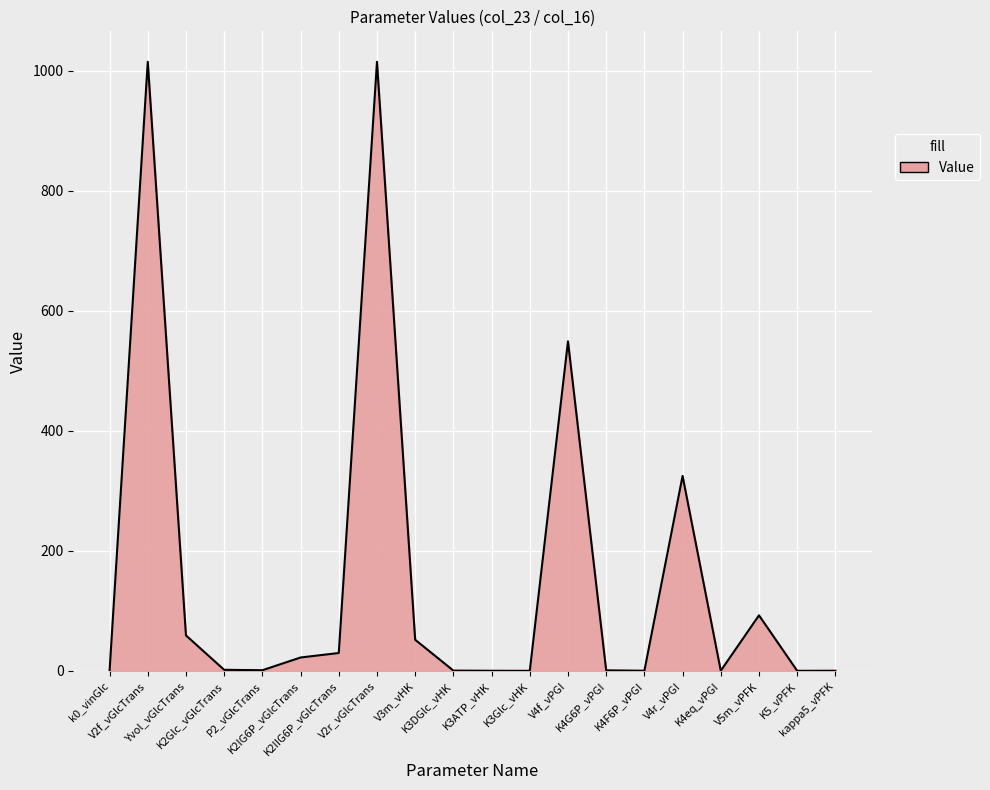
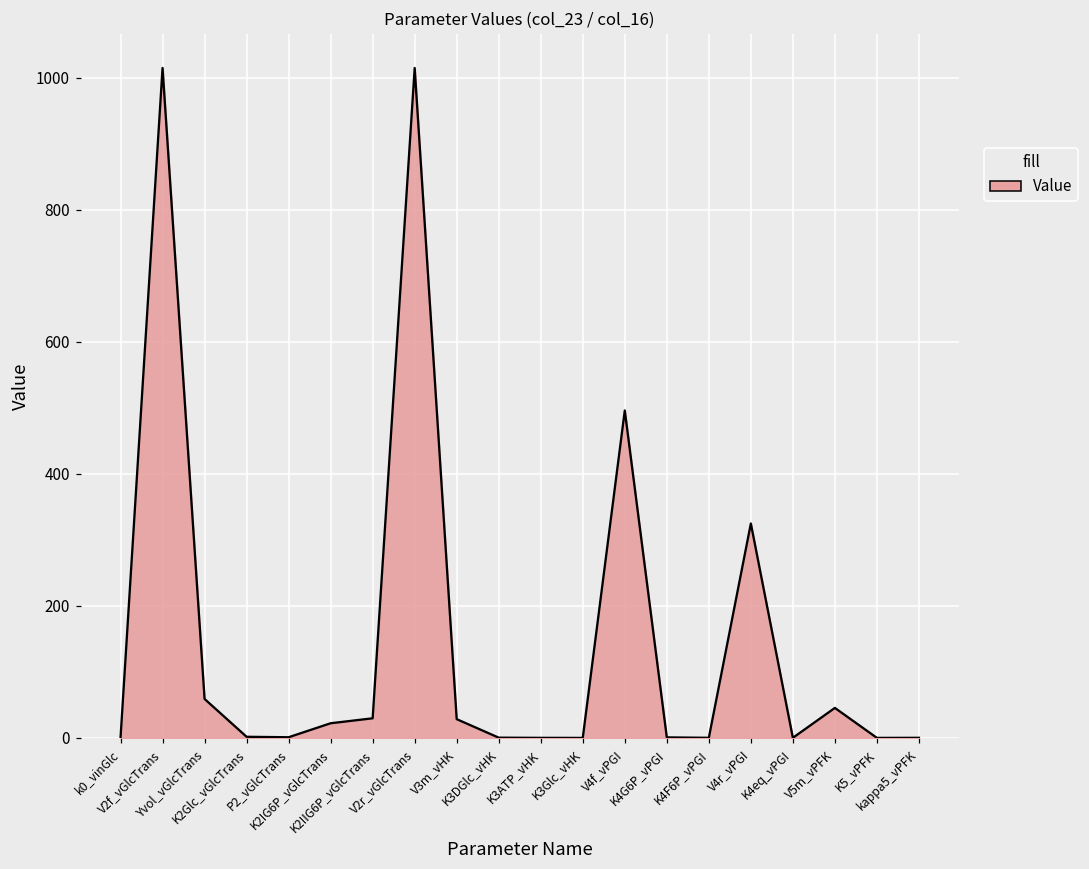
  {
    "k0_vinGlc": 0,
    "V2f_vGlcTrans": 1010,
    "Yvol_vGlcTrans": 60,
    "K2Glc_vGlcTrans": 0,
    "P2_vGlcTrans": 0,
    "K2IG6P_vGlcTrans": 20,
    "K2IIG6P_vGlcTrans": 30,
    "V2r_vGlcTrans": 1010,
-   "V3m_vHK": 50,
+   "V3m_vHK": 30,
    "K3DGlc_vHK": 0,
    "K3ATP_vHK": 0,
    "K3Glc_vHK": 0,
-   "V4f_vPGI": 550,
+   "V4f_vPGI": 500,
    "K4G6P_vPGI": 0,
    "K4F6P_vPGI": 0,
    "V4r_vPGI": 320,
    "K4eq_vPGI": 0,
-   "V5m_vPFK": 90,
+   "V5m_vPFK": 50,
    "K5_vPFK": 0,
    "kappa5_vPFK": 0
  }
